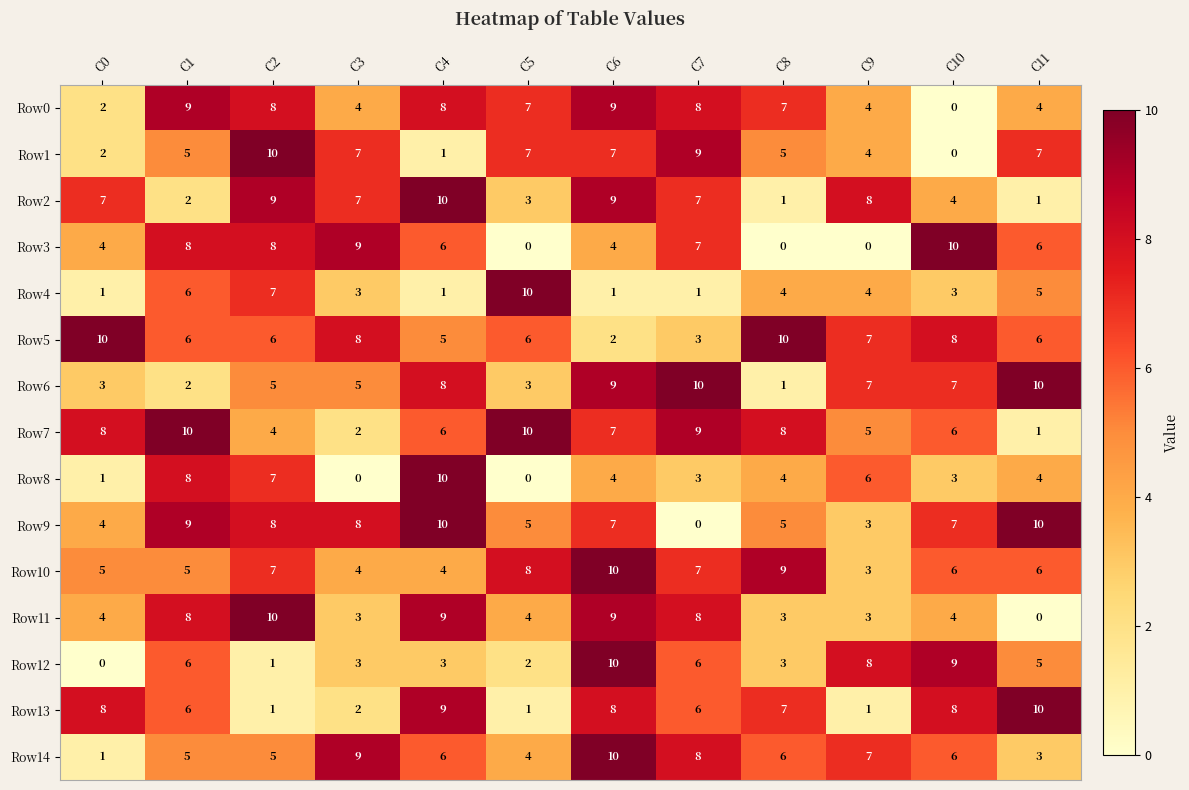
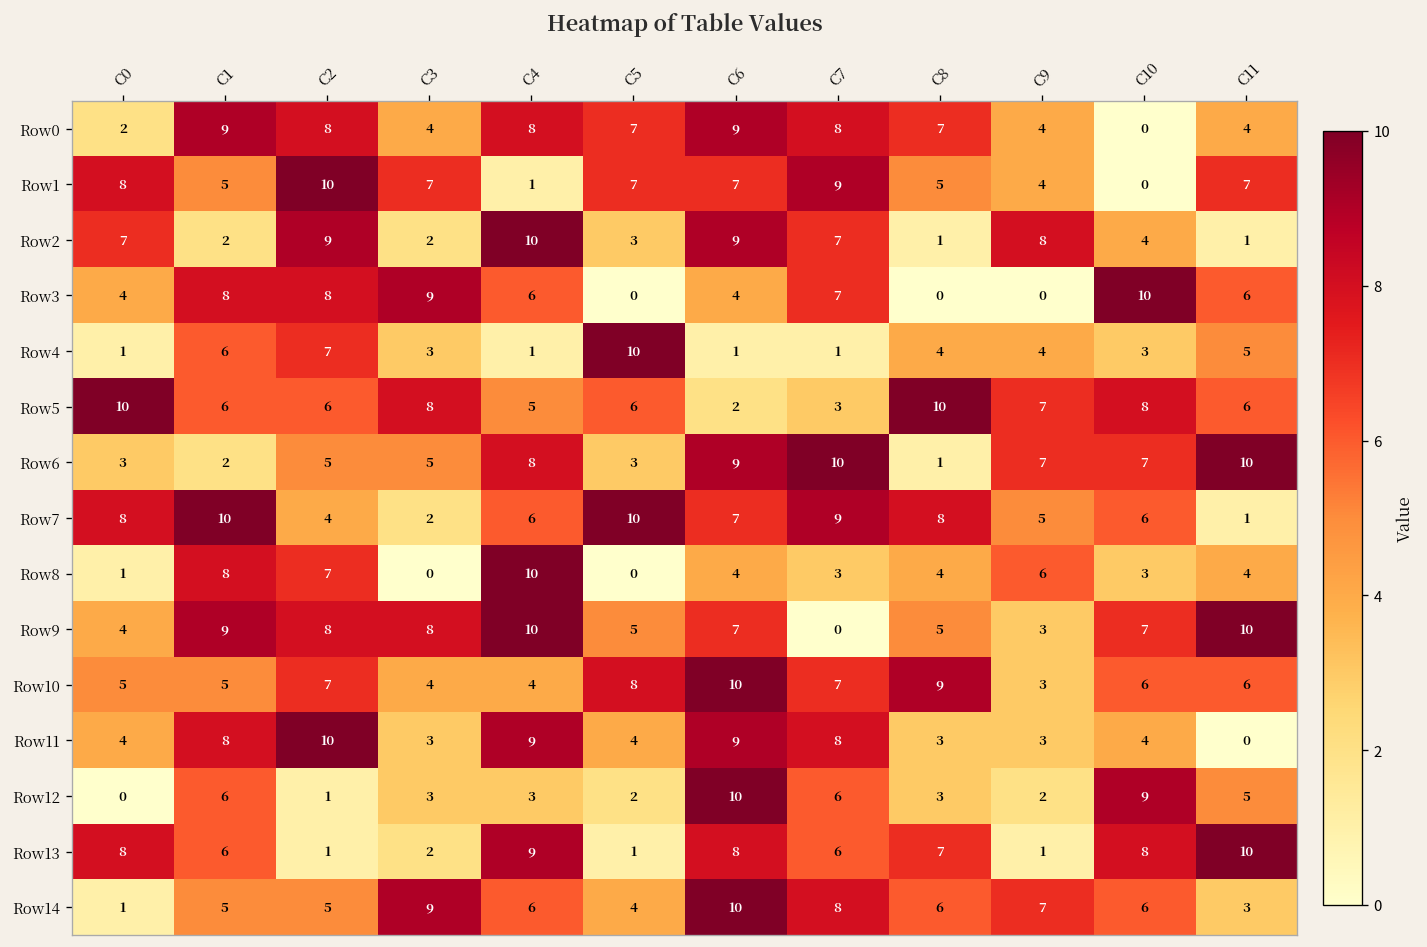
  {
    "Row0": {
      "C0": 2,
      "C1": 9,
      "C2": 8,
      "C3": 4,
      "C4": 8,
      "C5": 7,
      "C6": 9,
      "C7": 8,
      "C8": 7,
      "C9": 4,
      "C10": 0,
      "C11": 4
    },
    "Row1": {
-     "C0": 2,
+     "C0": 8,
      "C1": 5,
      "C2": 10,
      "C3": 7,
      "C4": 1,
      "C5": 7,
      "C6": 7,
      "C7": 9,
      "C8": 5,
      "C9": 4,
      "C10": 0,
      "C11": 7
    },
    "Row2": {
      "C0": 7,
      "C1": 2,
      "C2": 9,
-     "C3": 7,
+     "C3": 2,
      "C4": 10,
      "C5": 3,
      "C6": 9,
      "C7": 7,
      "C8": 1,
      "C9": 8,
      "C10": 4,
      "C11": 1
    },
    "Row3": {
      "C0": 4,
      "C1": 8,
      "C2": 8,
      "C3": 9,
      "C4": 6,
      "C5": 0,
      "C6": 4,
      "C7": 7,
      "C8": 0,
      "C9": 0,
      "C10": 10,
      "C11": 6
    },
    "Row4": {
      "C0": 1,
      "C1": 6,
      "C2": 7,
      "C3": 3,
      "C4": 1,
      "C5": 10,
      "C6": 1,
      "C7": 1,
      "C8": 4,
      "C9": 4,
      "C10": 3,
      "C11": 5
    },
    "Row5": {
      "C0": 10,
      "C1": 6,
      "C2": 6,
      "C3": 8,
      "C4": 5,
      "C5": 6,
      "C6": 2,
      "C7": 3,
      "C8": 10,
      "C9": 7,
      "C10": 8,
      "C11": 6
    },
    "Row6": {
      "C0": 3,
      "C1": 2,
      "C2": 5,
      "C3": 5,
      "C4": 8,
      "C5": 3,
      "C6": 9,
      "C7": 10,
      "C8": 1,
      "C9": 7,
      "C10": 7,
      "C11": 10
    },
    "Row7": {
      "C0": 8,
      "C1": 10,
      "C2": 4,
      "C3": 2,
      "C4": 6,
      "C5": 10,
      "C6": 7,
      "C7": 9,
      "C8": 8,
      "C9": 5,
      "C10": 6,
      "C11": 1
    },
    "Row8": {
      "C0": 1,
      "C1": 8,
      "C2": 7,
      "C3": 0,
      "C4": 10,
      "C5": 0,
      "C6": 4,
      "C7": 3,
      "C8": 4,
      "C9": 6,
      "C10": 3,
      "C11": 4
    },
    "Row9": {
      "C0": 4,
      "C1": 9,
      "C2": 8,
      "C3": 8,
      "C4": 10,
      "C5": 5,
      "C6": 7,
      "C7": 0,
      "C8": 5,
      "C9": 3,
      "C10": 7,
      "C11": 10
    },
    "Row10": {
      "C0": 5,
      "C1": 5,
      "C2": 7,
      "C3": 4,
      "C4": 4,
      "C5": 8,
      "C6": 10,
      "C7": 7,
      "C8": 9,
      "C9": 3,
      "C10": 6,
      "C11": 6
    },
    "Row11": {
      "C0": 4,
      "C1": 8,
      "C2": 10,
      "C3": 3,
      "C4": 9,
      "C5": 4,
      "C6": 9,
      "C7": 8,
      "C8": 3,
      "C9": 3,
      "C10": 4,
      "C11": 0
    },
    "Row12": {
      "C0": 0,
      "C1": 6,
      "C2": 1,
      "C3": 3,
      "C4": 3,
      "C5": 2,
      "C6": 10,
      "C7": 6,
      "C8": 3,
-     "C9": 8,
+     "C9": 2,
      "C10": 9,
      "C11": 5
    },
    "Row13": {
      "C0": 8,
      "C1": 6,
      "C2": 1,
      "C3": 2,
      "C4": 9,
      "C5": 1,
      "C6": 8,
      "C7": 6,
      "C8": 7,
      "C9": 1,
      "C10": 8,
      "C11": 10
    },
    "Row14": {
      "C0": 1,
      "C1": 5,
      "C2": 5,
      "C3": 9,
      "C4": 6,
      "C5": 4,
      "C6": 10,
      "C7": 8,
      "C8": 6,
      "C9": 7,
      "C10": 6,
      "C11": 3
    }
  }
